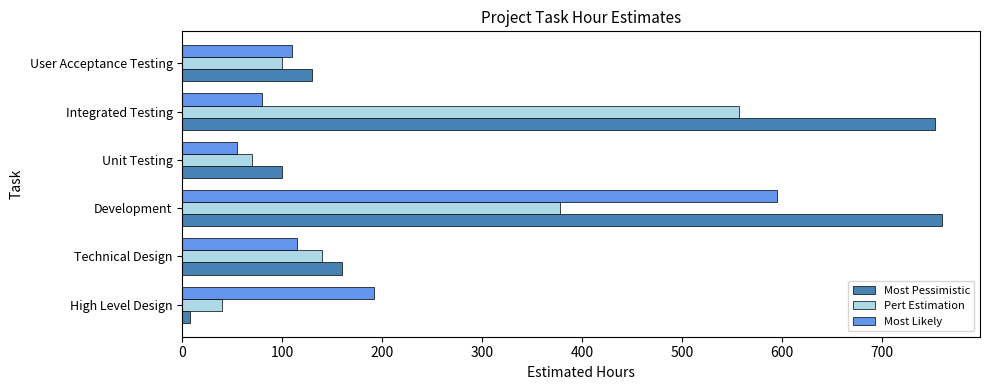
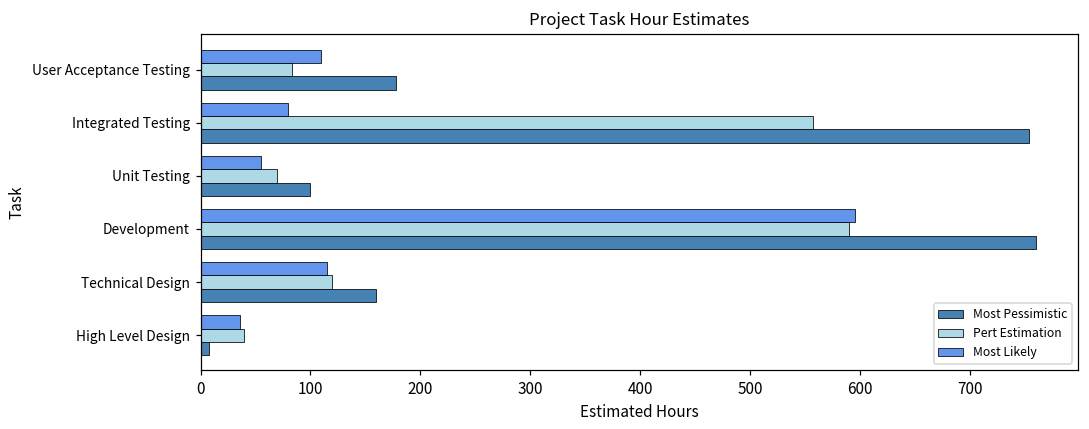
  {
    "Most Pessimistic": {
-     "User Acceptance Testing": 130,
+     "User Acceptance Testing": 180,
      "Integrated Testing": 750,
      "Unit Testing": 100,
      "Development": 760,
      "Technical Design": 160,
      "High Level Design": 10
    },
    "Pert Estimation": {
-     "User Acceptance Testing": 100,
+     "User Acceptance Testing": 80,
      "Integrated Testing": 560,
      "Unit Testing": 70,
-     "Development": 380,
-     "Technical Design": 140,
+     "Development": 590,
+     "Technical Design": 120,
      "High Level Design": 40
    },
    "Most Likely": {
      "User Acceptance Testing": 110,
      "Integrated Testing": 80,
      "Unit Testing": 60,
      "Development": 600,
      "Technical Design": 120,
-     "High Level Design": 190
+     "High Level Design": 40
    }
  }
